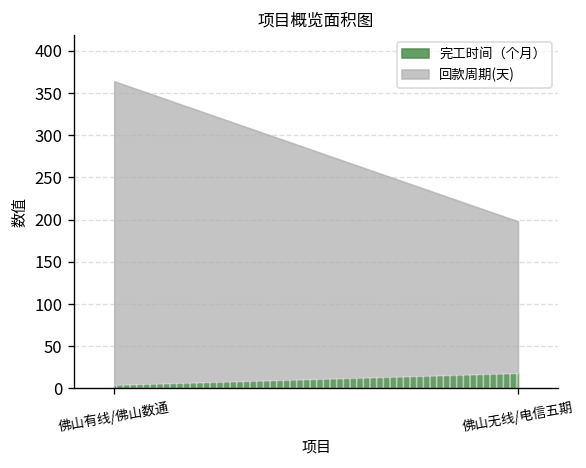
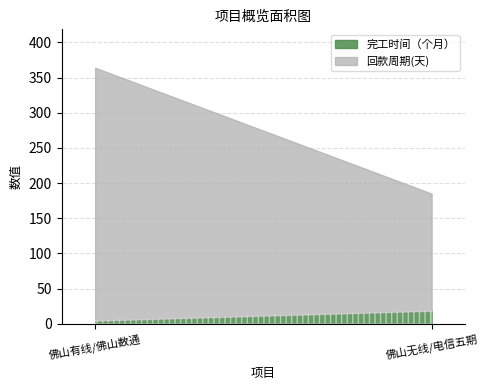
  {
    "完工时间（个月）": {
      "佛山有线/佛山数通": 0,
      "佛山无线/电信五期": 20
    },
    "回款周期(天)": {
      "佛山有线/佛山数通": 360,
-     "佛山无线/电信五期": 180
+     "佛山无线/电信五期": 170
    }
  }
